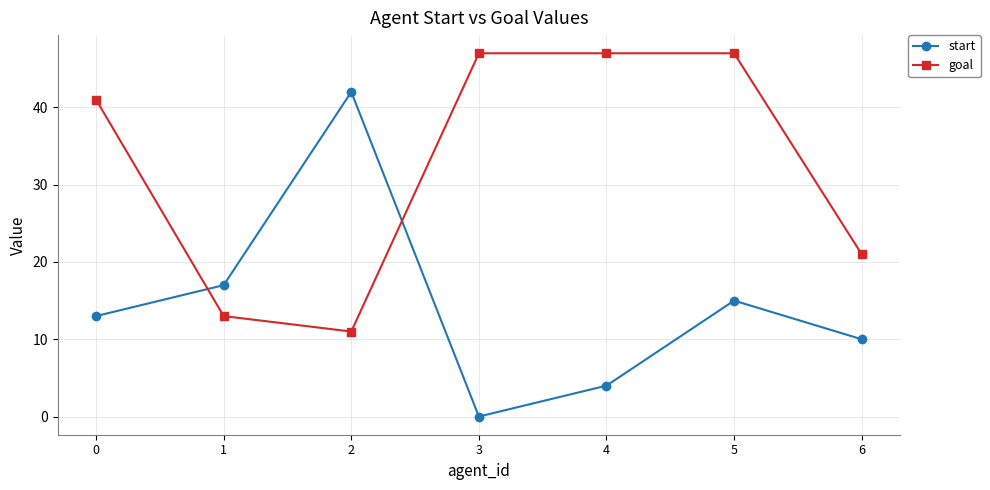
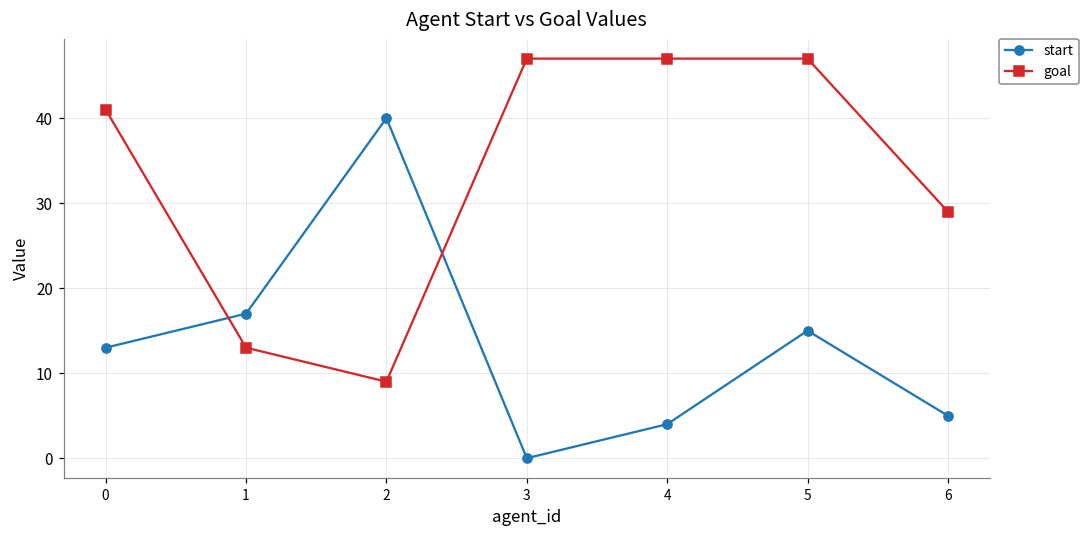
  {
    "start": {
      "0": 13,
      "1": 17,
-     "2": 42,
+     "2": 40,
      "3": 0,
      "4": 4,
      "5": 15,
-     "6": 10
+     "6": 5
    },
    "goal": {
      "0": 41,
      "1": 13,
-     "2": 11,
+     "2": 9,
      "3": 47,
      "4": 47,
      "5": 47,
-     "6": 21
+     "6": 29
    }
  }
